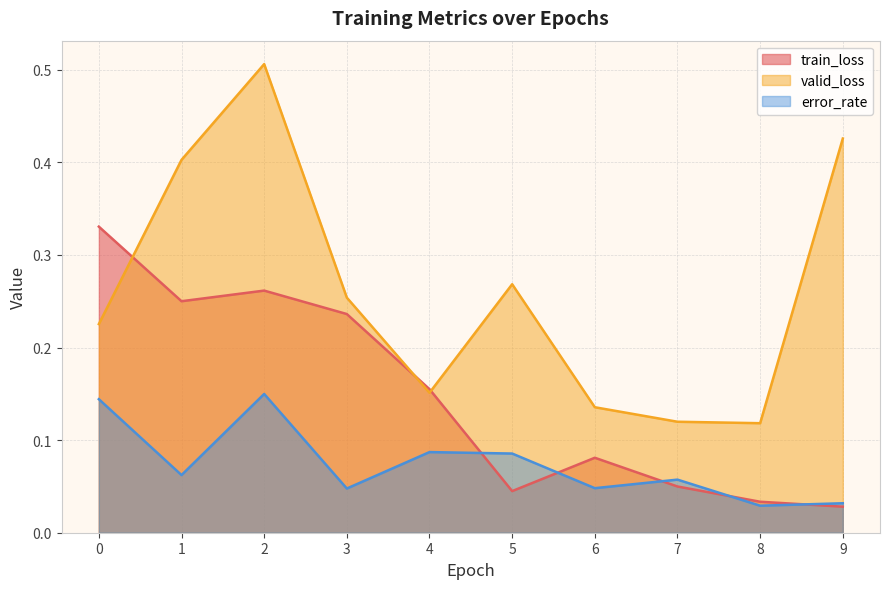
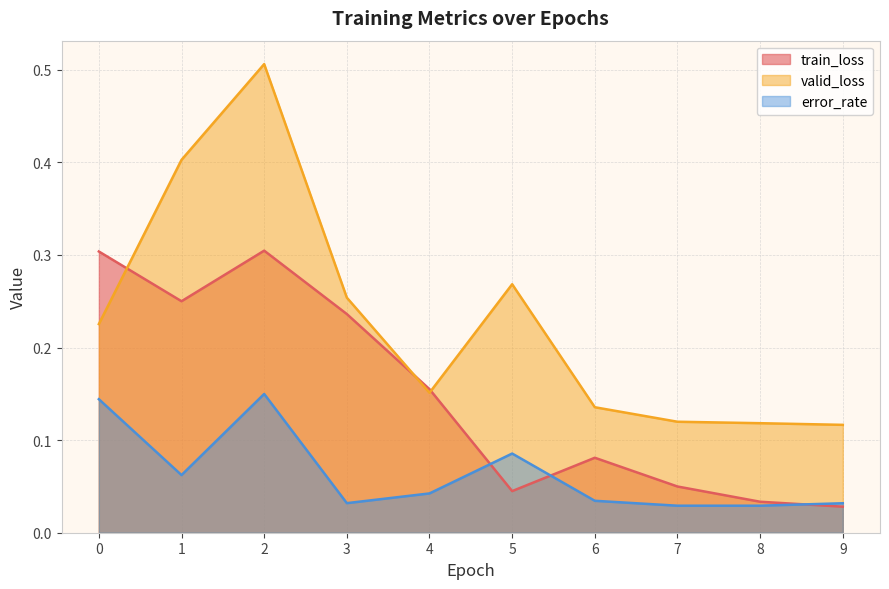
  {
    "train_loss": {
-     "0": 0.33,
+     "0": 0.30,
      "1": 0.25,
-     "2": 0.26,
+     "2": 0.30,
      "3": 0.24,
      "4": 0.16,
      "5": 0.04,
      "6": 0.08,
      "7": 0.05,
      "8": 0.03,
      "9": 0.03
    },
    "valid_loss": {
      "0": 0.23,
      "1": 0.40,
      "2": 0.51,
      "3": 0.25,
      "4": 0.15,
      "5": 0.27,
      "6": 0.14,
      "7": 0.12,
      "8": 0.12,
-     "9": 0.43
+     "9": 0.12
    },
    "error_rate": {
      "0": 0.14,
      "1": 0.06,
      "2": 0.15,
-     "3": 0.05,
-     "4": 0.09,
+     "3": 0.03,
+     "4": 0.04,
      "5": 0.09,
-     "6": 0.05,
-     "7": 0.06,
+     "6": 0.03,
+     "7": 0.03,
      "8": 0.03,
      "9": 0.03
    }
  }
